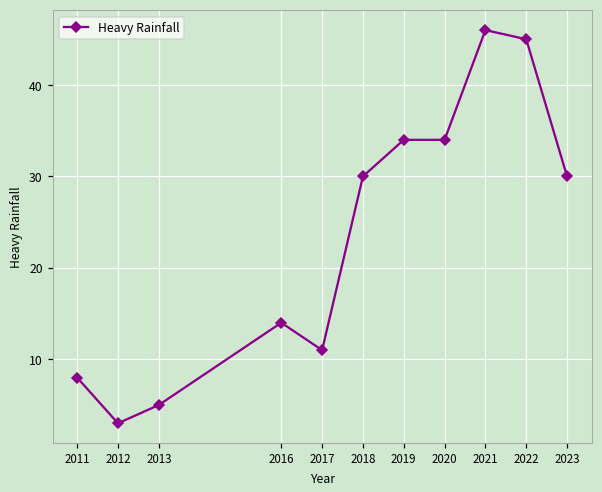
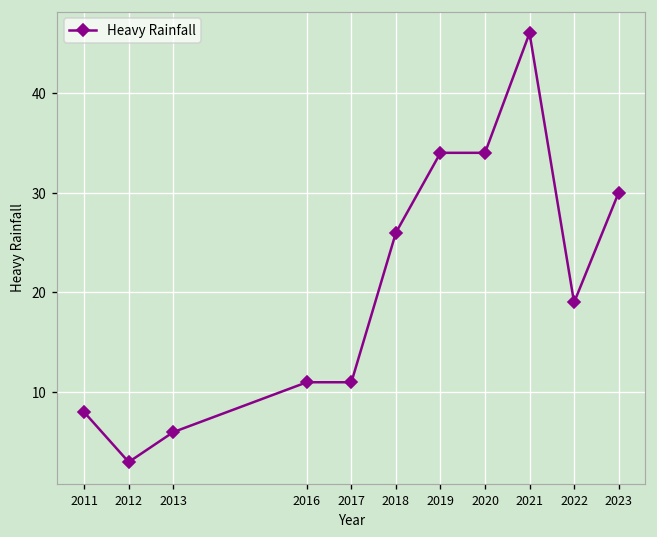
  {
    "2011": 8,
    "2012": 3,
-   "2013": 5,
-   "2016": 14,
+   "2013": 6,
+   "2016": 11,
    "2017": 11,
-   "2018": 30,
+   "2018": 26,
    "2019": 34,
    "2020": 34,
    "2021": 46,
-   "2022": 45,
+   "2022": 19,
    "2023": 30
  }
